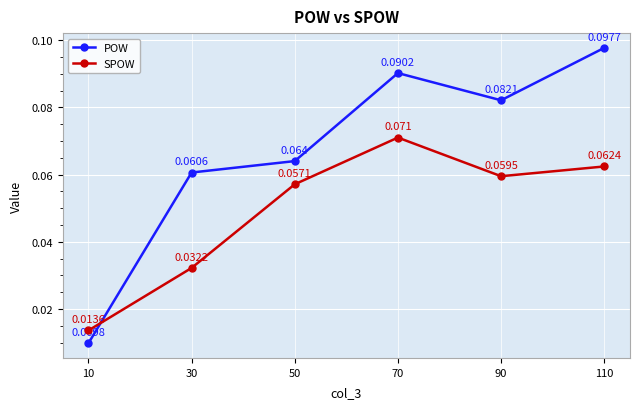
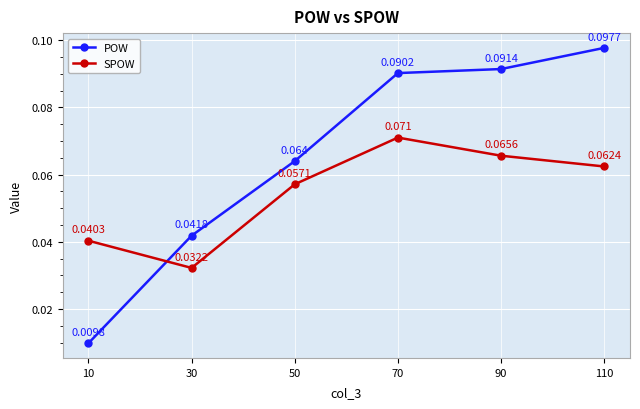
  {
    "POW": {
      "10": 0.0098,
-     "30": 0.0606,
+     "30": 0.0418,
      "50": 0.064,
      "70": 0.0902,
-     "90": 0.0821,
+     "90": 0.0914,
      "110": 0.0977
    },
    "SPOW": {
-     "10": 0.0136,
+     "10": 0.0403,
      "30": 0.0322,
      "50": 0.0571,
      "70": 0.071,
-     "90": 0.0595,
+     "90": 0.0656,
      "110": 0.0624
    }
  }
